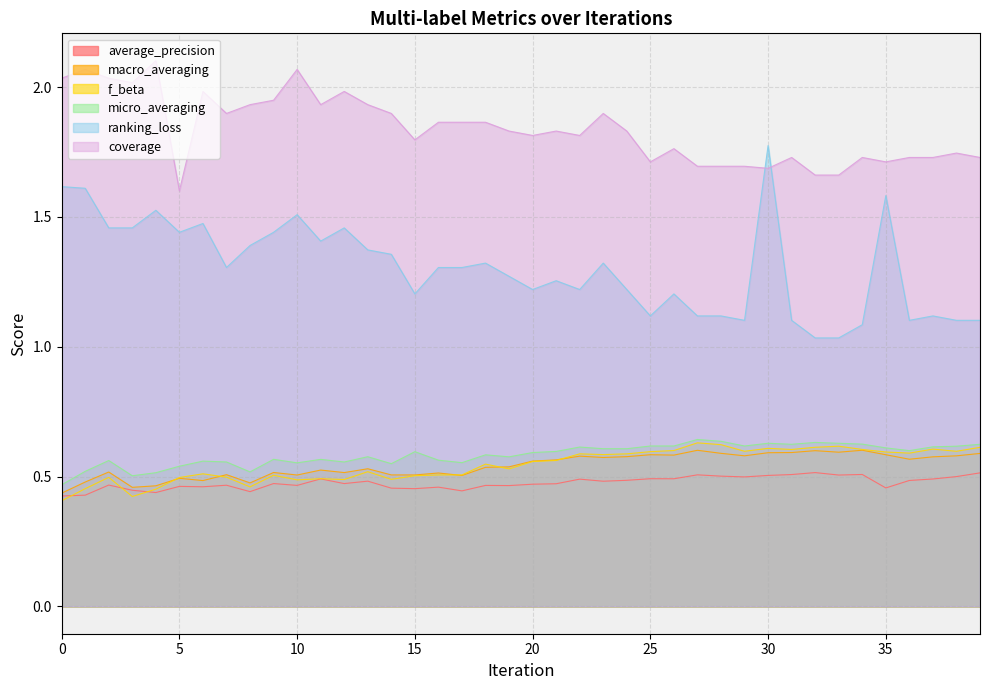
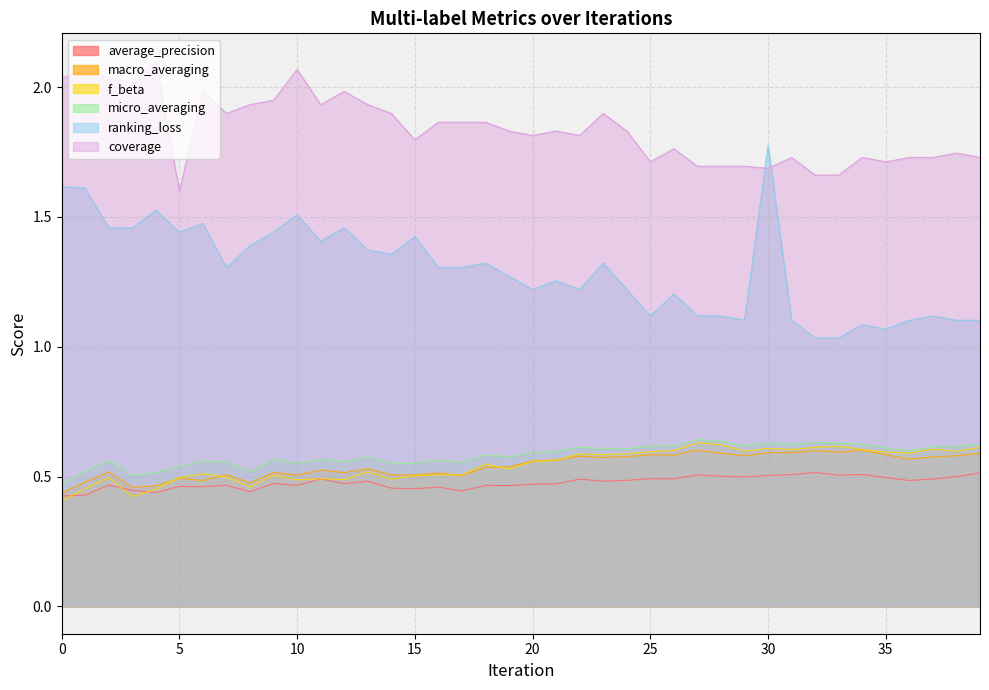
  {
    "average_precision": {
      "0": 0.43,
      "5": 0.46,
      "10": 0.47,
      "15": 0.45,
      "20": 0.47,
      "25": 0.49,
      "30": 0.50,
-     "35": 0.46
+     "35": 0.50
    },
    "micro_averaging": {
      "0": 0.47,
      "5": 0.54,
      "10": 0.55,
-     "15": 0.60,
+     "15": 0.55,
      "20": 0.59,
      "25": 0.62,
      "30": 0.63,
      "35": 0.61
    },
    "ranking_loss": {
      "0": 1.62,
      "5": 1.44,
      "10": 1.51,
-     "15": 1.20,
+     "15": 1.42,
      "20": 1.22,
      "25": 1.12,
      "30": 1.77,
-     "35": 1.58
+     "35": 1.07
    },
    "coverage": {
      "0": 2.03,
      "5": 1.60,
      "10": 2.07,
      "15": 1.80,
      "20": 1.81,
      "25": 1.71,
      "30": 1.69,
      "35": 1.71
    }
  }
